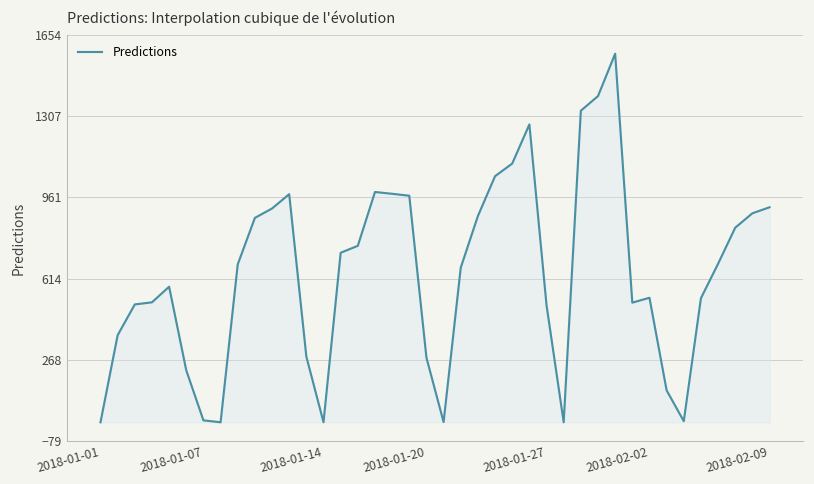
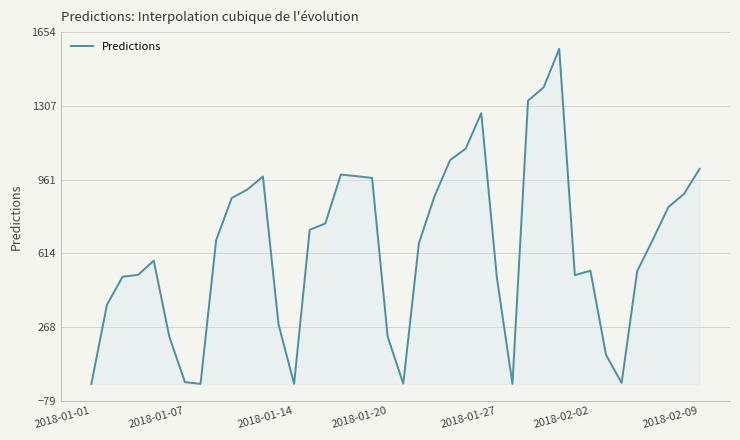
  {
    "2018-01-01": 0,
    "2018-01-07": 10,
    "2018-01-14": 0,
-   "2018-01-20": 280,
+   "2018-01-20": 220,
    "2018-01-27": 500,
    "2018-02-02": 530,
-   "2018-02-09": 920
+   "2018-02-09": 1010
  }
